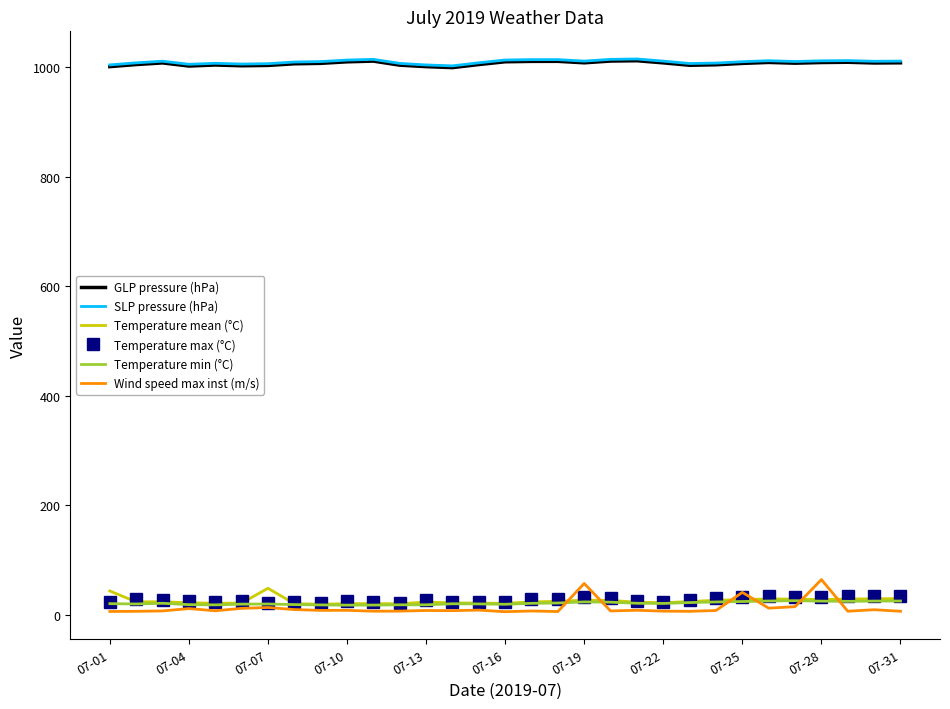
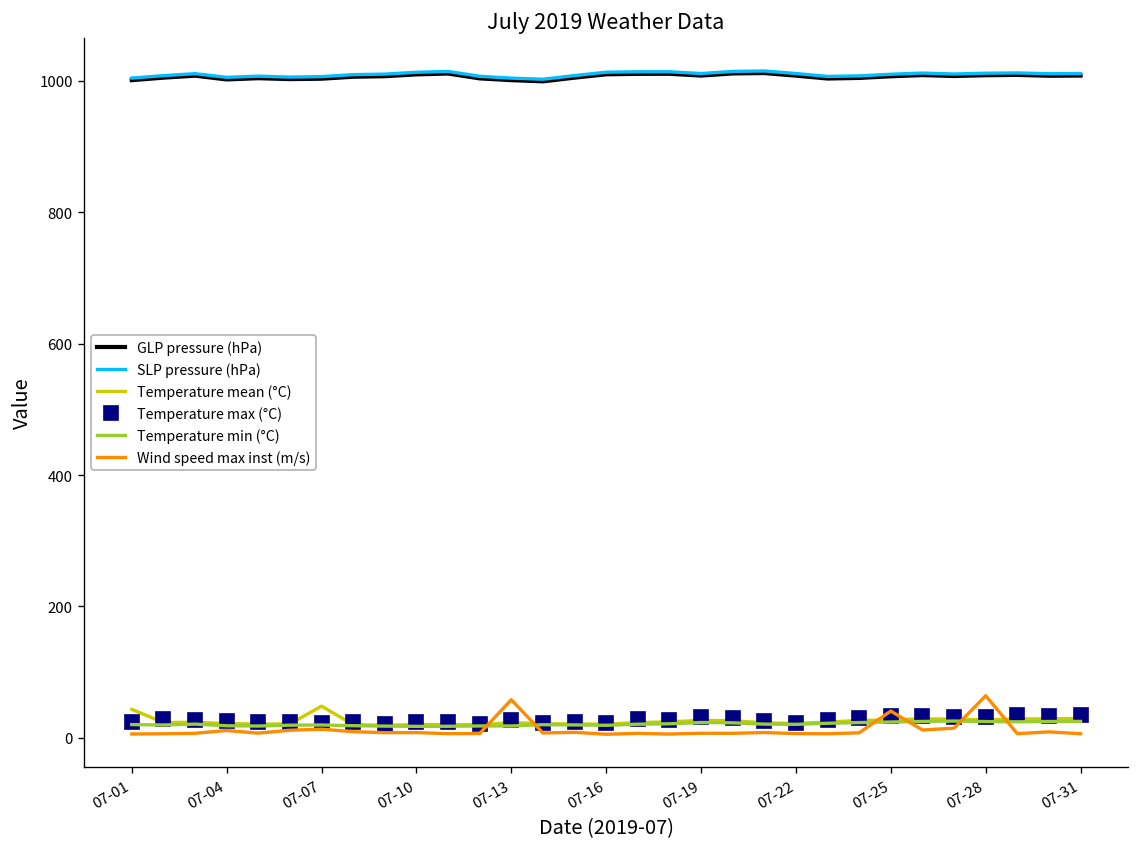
  {
    "Temperature mean (°C)": {
      "07-01": 40,
      "07-07": 50
    },
    "Temperature max (°C)": {
      "07-19": 30,
      "07-25": 30,
      "07-31": 30
    },
    "Temperature min (°C)": {
      "07-13": 20
    },
    "Wind speed max inst (m/s)": {
      "07-01": 10,
      "07-04": 10,
      "07-07": 10,
      "07-10": 10,
-     "07-13": 10,
+     "07-13": 60,
      "07-16": 10,
-     "07-19": 60,
+     "07-19": 10,
      "07-22": 10,
      "07-25": 40,
      "07-28": 60,
      "07-31": 10
    }
  }
